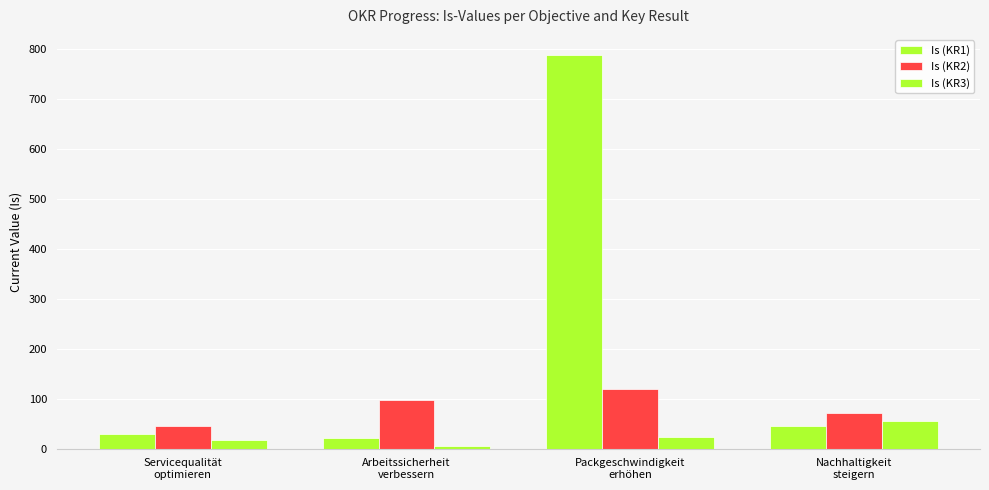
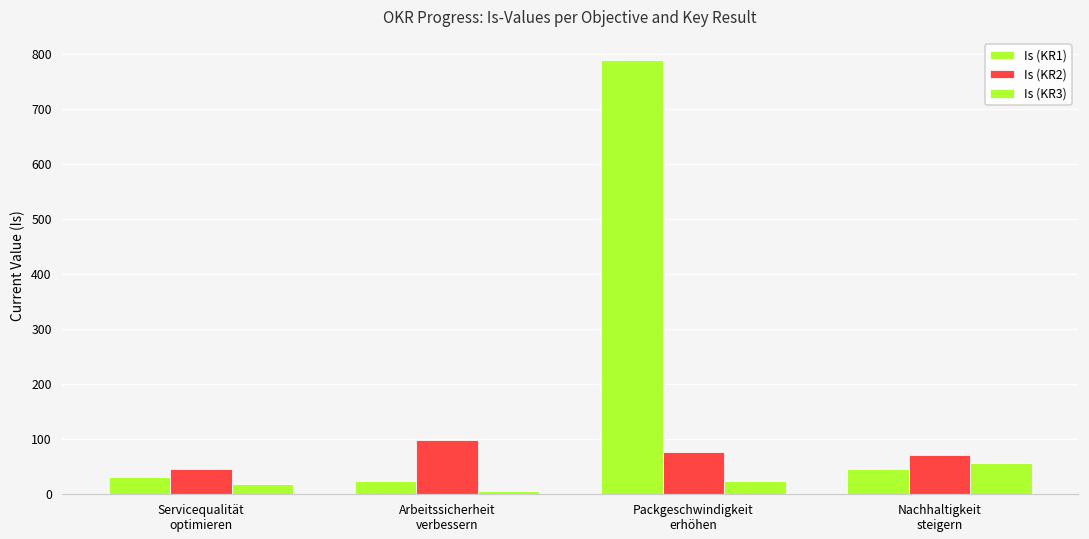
  {
    "Is (KR2)": {
      "Servicequalität optimieren": 50,
      "Arbeitssicherheit verbessern": 100,
-     "Packgeschwindigkeit erhöhen": 120,
+     "Packgeschwindigkeit erhöhen": 80,
      "Nachhaltigkeit steigern": 70
    }
  }
